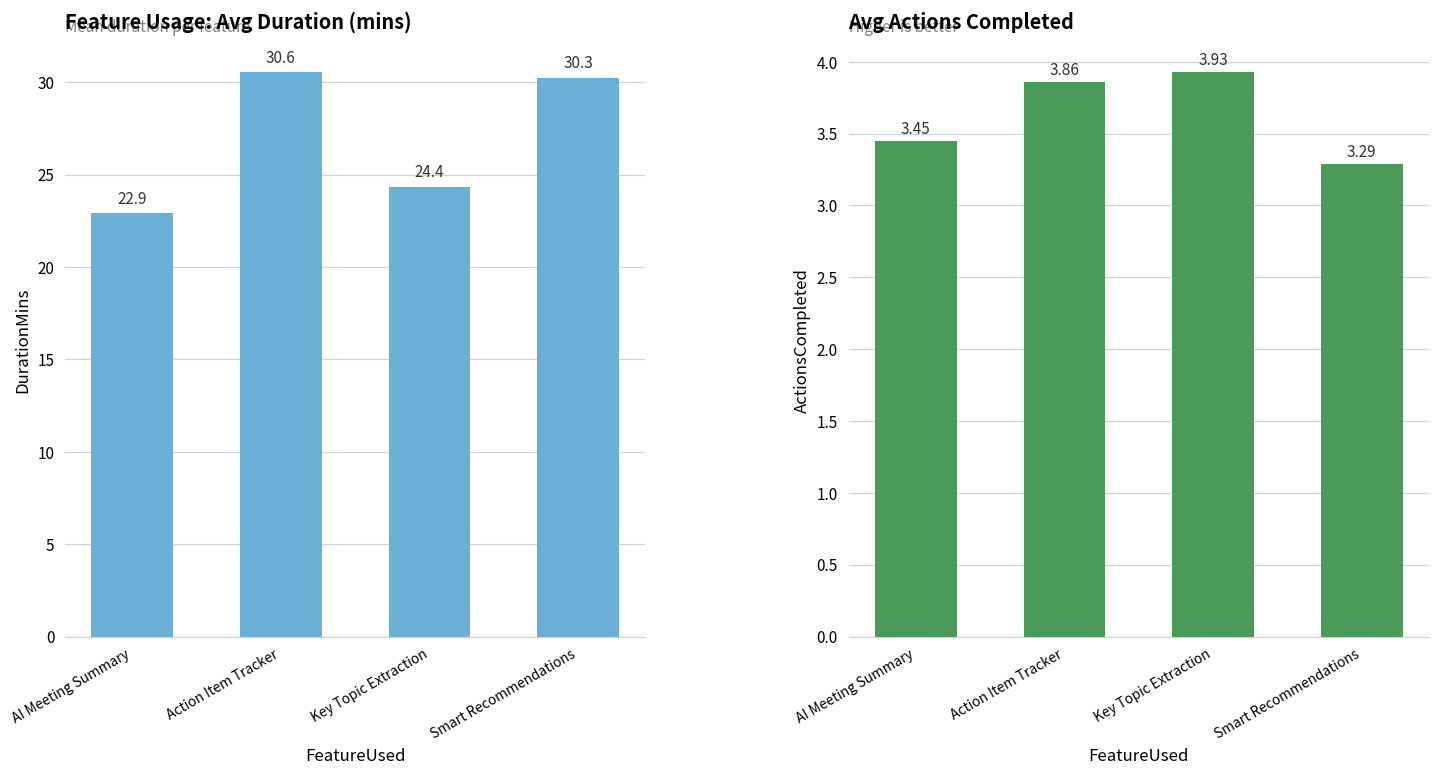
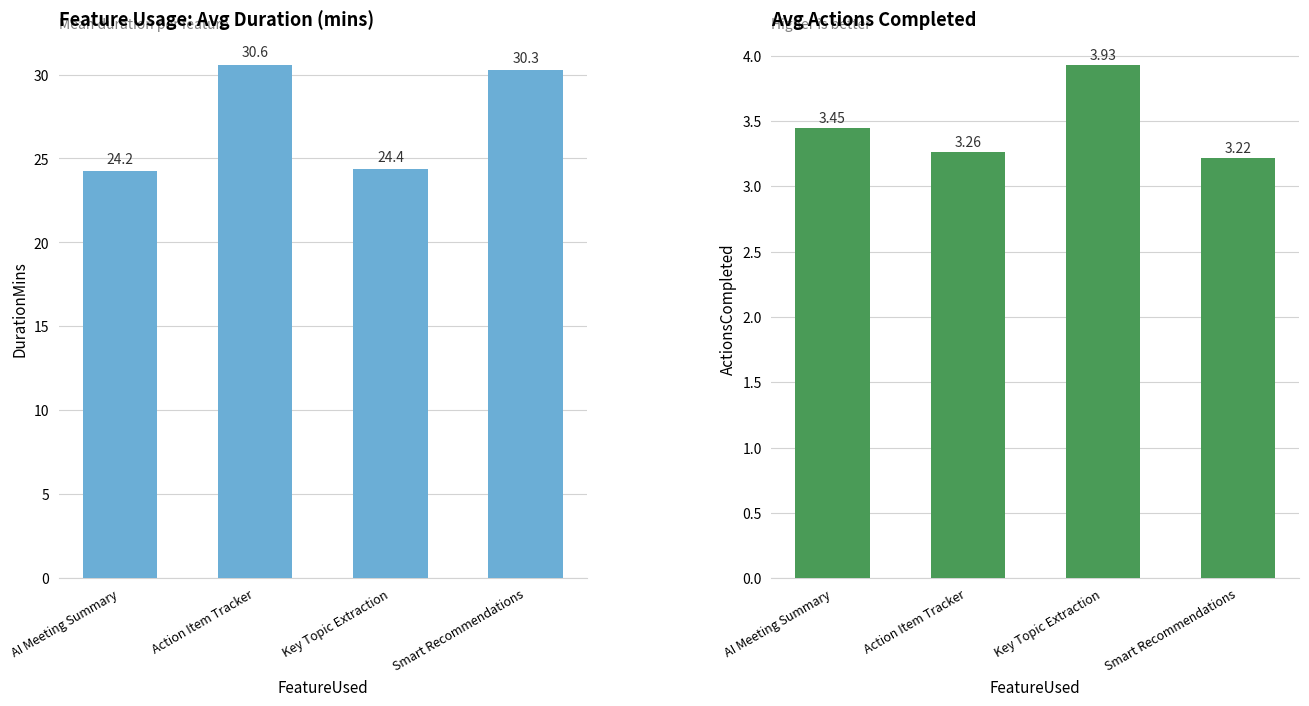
  {
    "Feature Usage: Avg Duration (mins)": {
-     "AI Meeting Summary": 22.9,
+     "AI Meeting Summary": 24.2,
      "Action Item Tracker": 30.6,
      "Key Topic Extraction": 24.4,
      "Smart Recommendations": 30.3
    },
    "Avg Actions Completed": {
      "AI Meeting Summary": 3.45,
-     "Action Item Tracker": 3.86,
+     "Action Item Tracker": 3.26,
      "Key Topic Extraction": 3.93,
-     "Smart Recommendations": 3.29
+     "Smart Recommendations": 3.22
    }
  }
